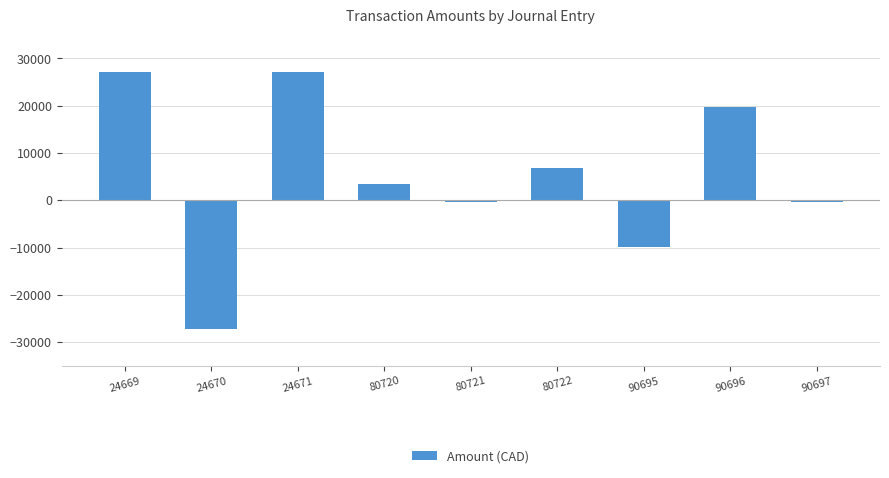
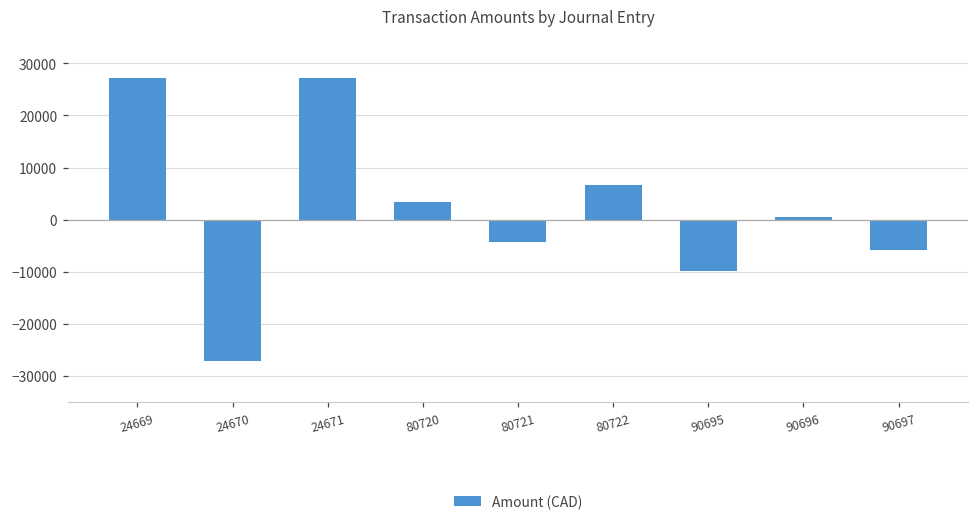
  {
    "24669": 27000,
    "24670": -27000,
    "24671": 27000,
    "80720": 3000,
-   "80721": 0,
+   "80721": -4000,
    "80722": 7000,
    "90695": -10000,
-   "90696": 20000,
-   "90697": 0
+   "90696": 0,
+   "90697": -6000
  }
